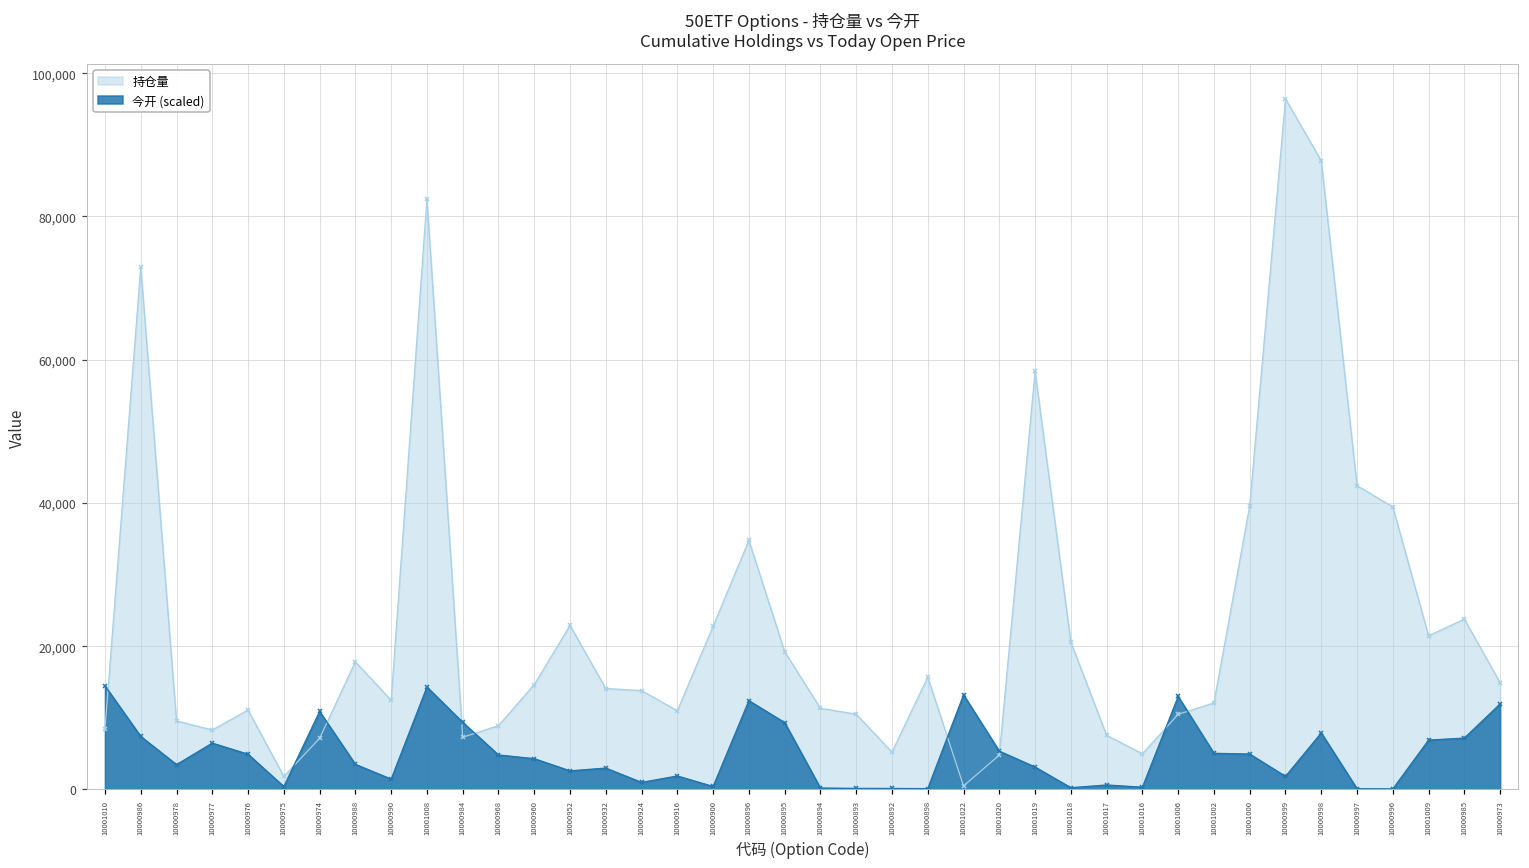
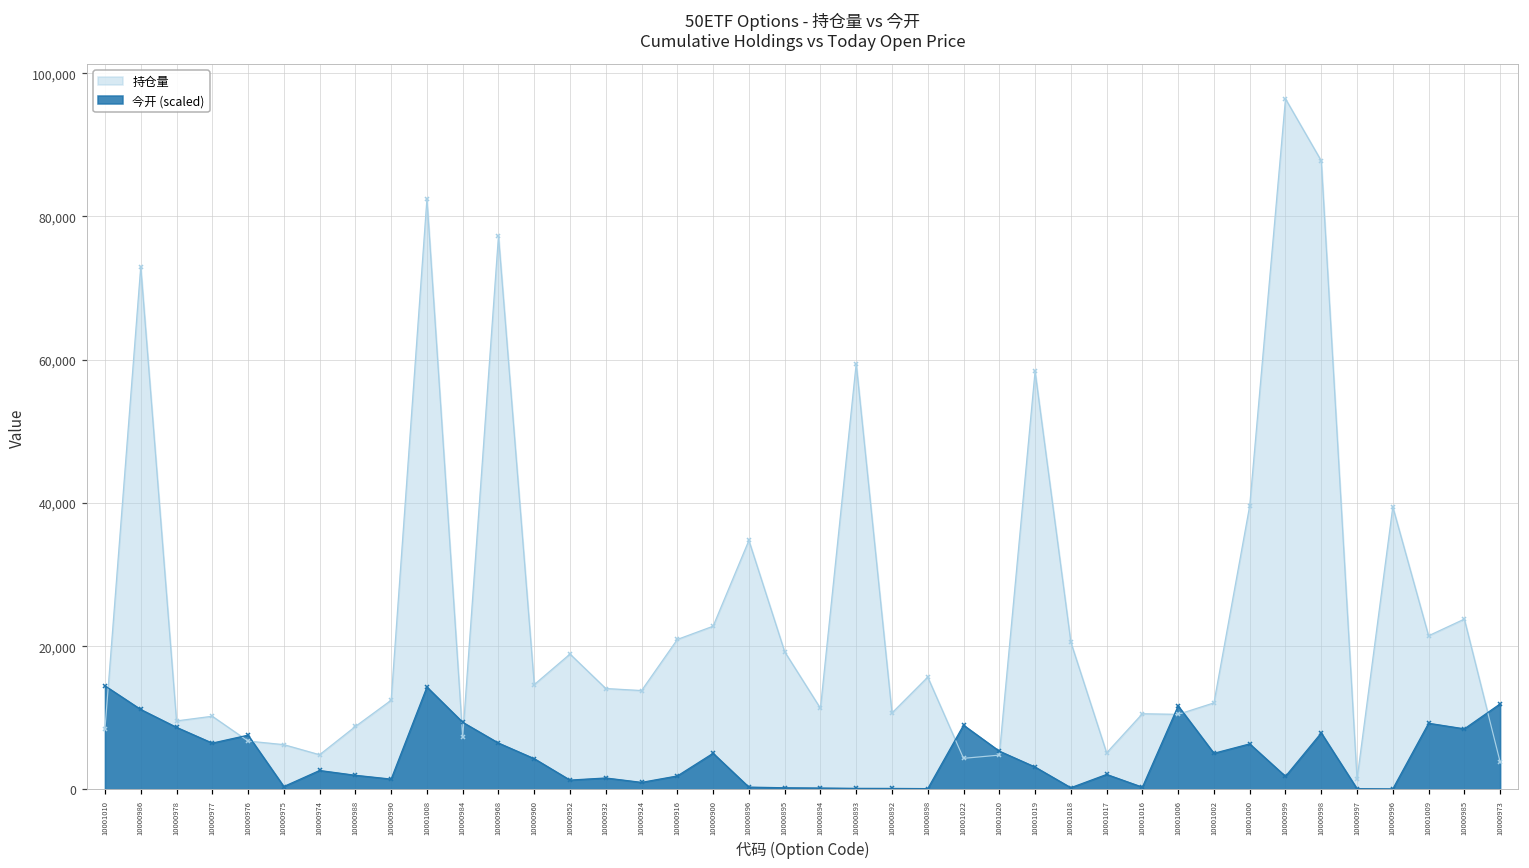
  {
    "持仓量": {
      "10001010": "8,000",
      "10000986": "73,000",
      "10000978": "10,000",
-     "10000977": "8,000",
-     "10000976": "11,000",
-     "10000975": "2,000",
-     "10000974": "7,000",
-     "10000988": "18,000",
+     "10000977": "10,000",
+     "10000976": "7,000",
+     "10000975": "6,000",
+     "10000974": "5,000",
+     "10000988": "9,000",
      "10000990": "12,000",
      "10001008": "82,000",
      "10000984": "7,000",
-     "10000968": "9,000",
+     "10000968": "77,000",
      "10000960": "15,000",
-     "10000952": "23,000",
+     "10000952": "19,000",
      "10000932": "14,000",
      "10000924": "14,000",
-     "10000916": "11,000",
+     "10000916": "21,000",
      "10000900": "23,000",
      "10000896": "35,000",
      "10000895": "19,000",
      "10000894": "11,000",
-     "10000893": "11,000",
-     "10000892": "5,000",
+     "10000893": "59,000",
+     "10000892": "11,000",
      "10000898": "16,000",
-     "10001022": "0",
+     "10001022": "4,000",
      "10001020": "5,000",
      "10001019": "58,000",
      "10001018": "21,000",
-     "10001017": "8,000",
-     "10001016": "5,000",
+     "10001017": "5,000",
+     "10001016": "11,000",
      "10001006": "10,000",
      "10001002": "12,000",
      "10001000": "40,000",
      "10000999": "96,000",
      "10000998": "88,000",
-     "10000997": "42,000",
+     "10000997": "1,000",
      "10000996": "39,000",
      "10001009": "21,000",
      "10000985": "24,000",
-     "10000973": "15,000"
+     "10000973": "4,000"
    },
    "今开 (scaled)": {
      "10001010": "14,000",
-     "10000986": "7,000",
-     "10000978": "3,000",
+     "10000986": "11,000",
+     "10000978": "9,000",
      "10000977": "6,000",
-     "10000976": "5,000",
+     "10000976": "8,000",
      "10000975": "0",
-     "10000974": "11,000",
-     "10000988": "4,000",
+     "10000974": "3,000",
+     "10000988": "2,000",
      "10000990": "1,000",
      "10001008": "14,000",
      "10000984": "9,000",
-     "10000968": "5,000",
+     "10000968": "6,000",
      "10000960": "4,000",
-     "10000952": "3,000",
-     "10000932": "3,000",
+     "10000952": "1,000",
+     "10000932": "2,000",
      "10000924": "1,000",
      "10000916": "2,000",
-     "10000900": "0",
-     "10000896": "12,000",
-     "10000895": "9,000",
+     "10000900": "5,000",
+     "10000896": "0",
+     "10000895": "0",
      "10000894": "0",
      "10000893": "0",
      "10000892": "0",
      "10000898": "0",
-     "10001022": "13,000",
+     "10001022": "9,000",
      "10001020": "5,000",
      "10001019": "3,000",
      "10001018": "0",
-     "10001017": "1,000",
+     "10001017": "2,000",
      "10001016": "0",
-     "10001006": "13,000",
+     "10001006": "12,000",
      "10001002": "5,000",
-     "10001000": "5,000",
+     "10001000": "6,000",
      "10000999": "2,000",
      "10000998": "8,000",
      "10000997": "0",
      "10000996": "0",
-     "10001009": "7,000",
-     "10000985": "7,000",
+     "10001009": "9,000",
+     "10000985": "8,000",
      "10000973": "12,000"
    }
  }
